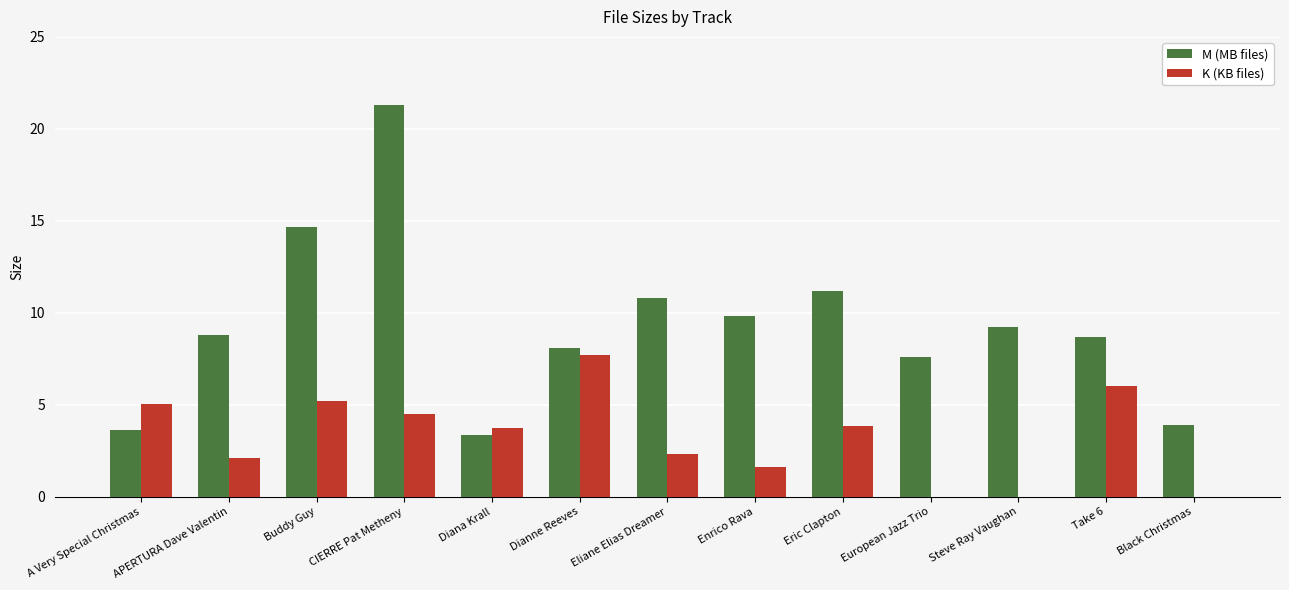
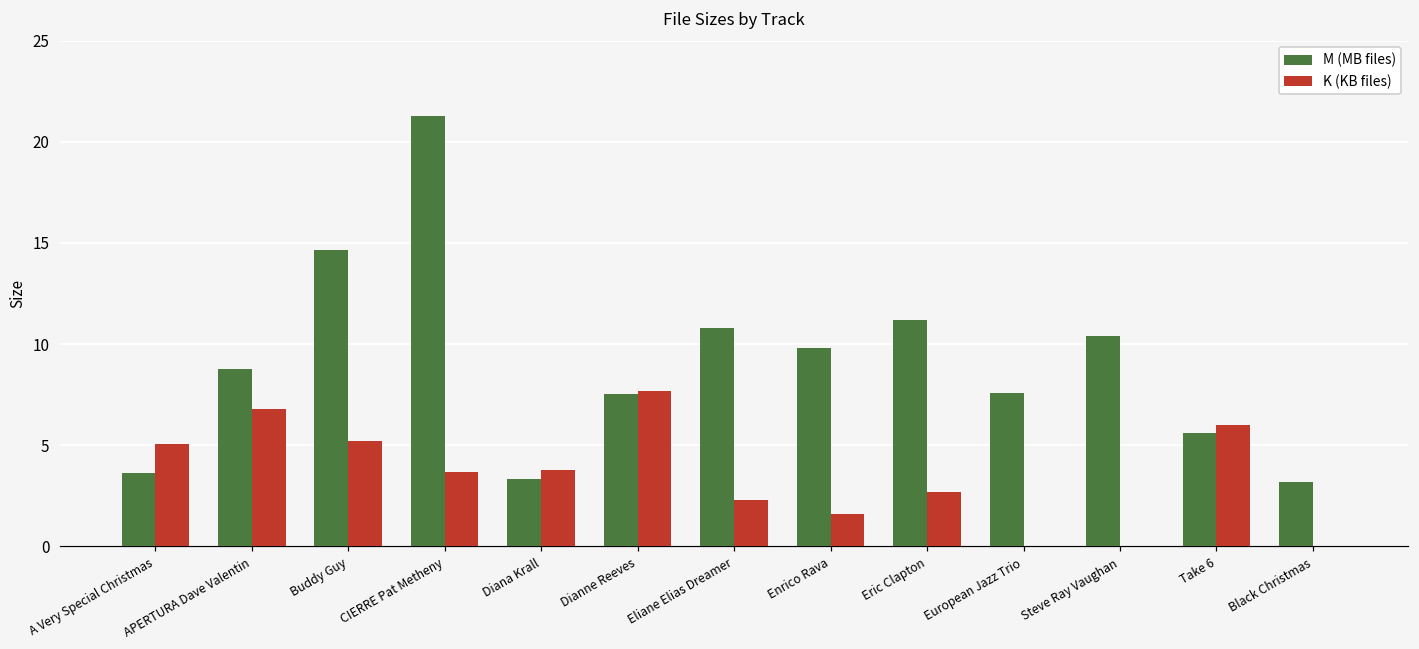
  {
    "M (MB files)": {
      "A Very Special Christmas": 3.6,
      "APERTURA Dave Valentin": 8.8,
      "Buddy Guy": 14.7,
      "CIERRE Pat Metheny": 21.3,
      "Diana Krall": 3.3,
-     "Dianne Reeves": 8.1,
+     "Dianne Reeves": 7.6,
      "Eliane Elias Dreamer": 10.8,
      "Enrico Rava": 9.8,
      "Eric Clapton": 11.2,
      "European Jazz Trio": 7.6,
-     "Steve Ray Vaughan": 9.2,
-     "Take 6": 8.7,
-     "Black Christmas": 3.9
+     "Steve Ray Vaughan": 10.4,
+     "Take 6": 5.6,
+     "Black Christmas": 3.2
    },
    "K (KB files)": {
      "A Very Special Christmas": 5.0,
-     "APERTURA Dave Valentin": 2.1,
+     "APERTURA Dave Valentin": 6.8,
      "Buddy Guy": 5.2,
-     "CIERRE Pat Metheny": 4.5,
+     "CIERRE Pat Metheny": 3.7,
      "Diana Krall": 3.8,
      "Dianne Reeves": 7.7,
      "Eliane Elias Dreamer": 2.3,
      "Enrico Rava": 1.6,
-     "Eric Clapton": 3.9,
+     "Eric Clapton": 2.7,
      "European Jazz Trio": 0.0,
      "Steve Ray Vaughan": 0.0,
      "Take 6": 6.0,
      "Black Christmas": 0.0
    }
  }
